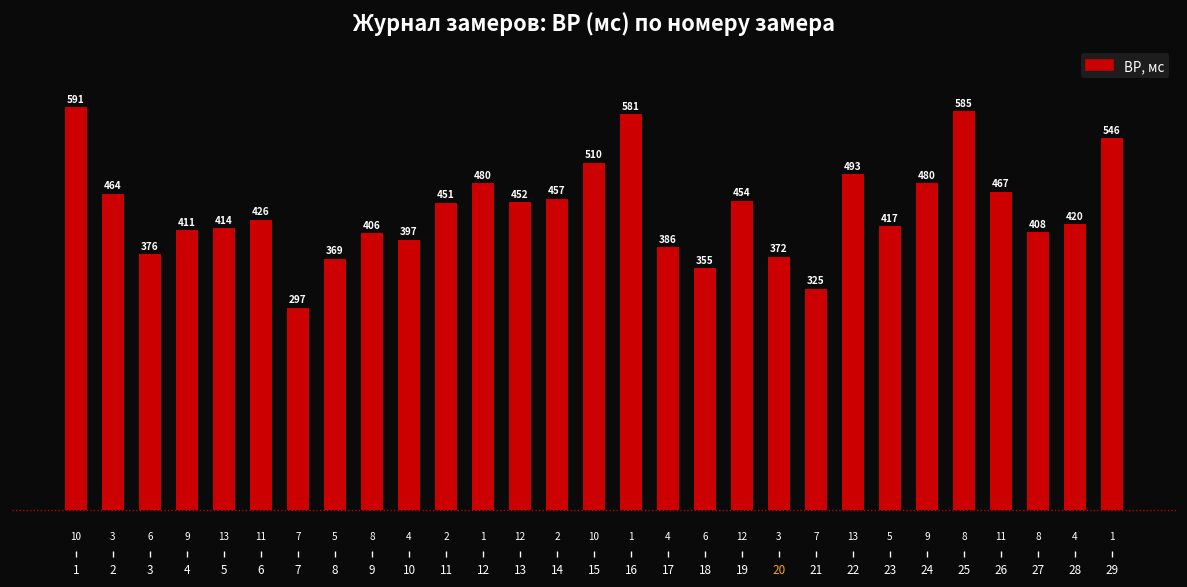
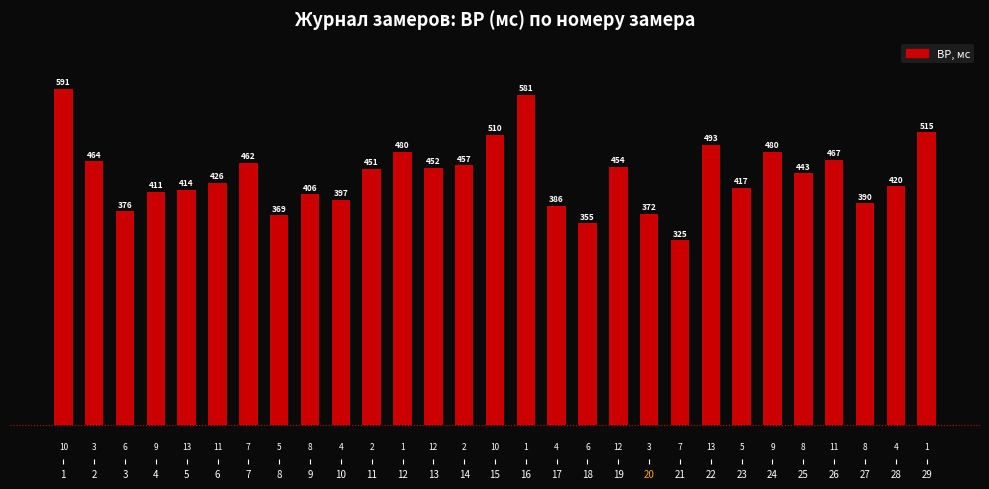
  {
    "1": 591,
    "2": 464,
    "3": 376,
    "4": 411,
    "5": 414,
    "6": 426,
-   "7": 297,
+   "7": 462,
    "8": 369,
    "9": 406,
    "10": 397,
    "11": 451,
    "12": 480,
    "13": 452,
    "14": 457,
    "15": 510,
    "16": 581,
    "17": 386,
    "18": 355,
    "19": 454,
    "20": 372,
    "21": 325,
    "22": 493,
    "23": 417,
    "24": 480,
-   "25": 585,
+   "25": 443,
    "26": 467,
-   "27": 408,
+   "27": 390,
    "28": 420,
-   "29": 546
+   "29": 515
  }
